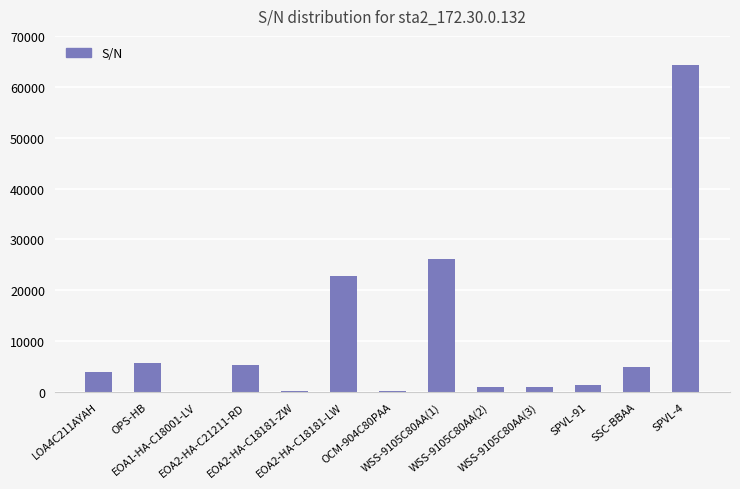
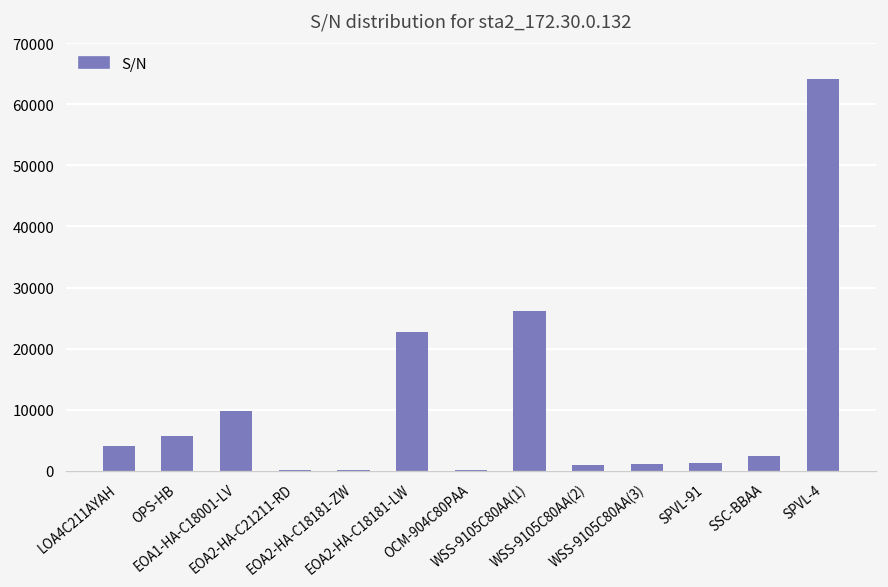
  {
    "LOA4C211AYAH": 4000,
    "OPS-HB": 6000,
-   "EOA1-HA-C18001-LV": 0,
-   "EOA2-HA-C21211-RD": 5000,
+   "EOA1-HA-C18001-LV": 10000,
+   "EOA2-HA-C21211-RD": 0,
    "EOA2-HA-C18181-LW": 23000,
    "WSS-9105C80AA(1)": 26000,
    "WSS-9105C80AA(2)": 1000,
    "WSS-9105C80AA(3)": 1000,
    "SPVL-91": 1000,
-   "SSC-BBAA": 5000,
+   "SSC-BBAA": 2000,
    "SPVL-4": 64000
  }
